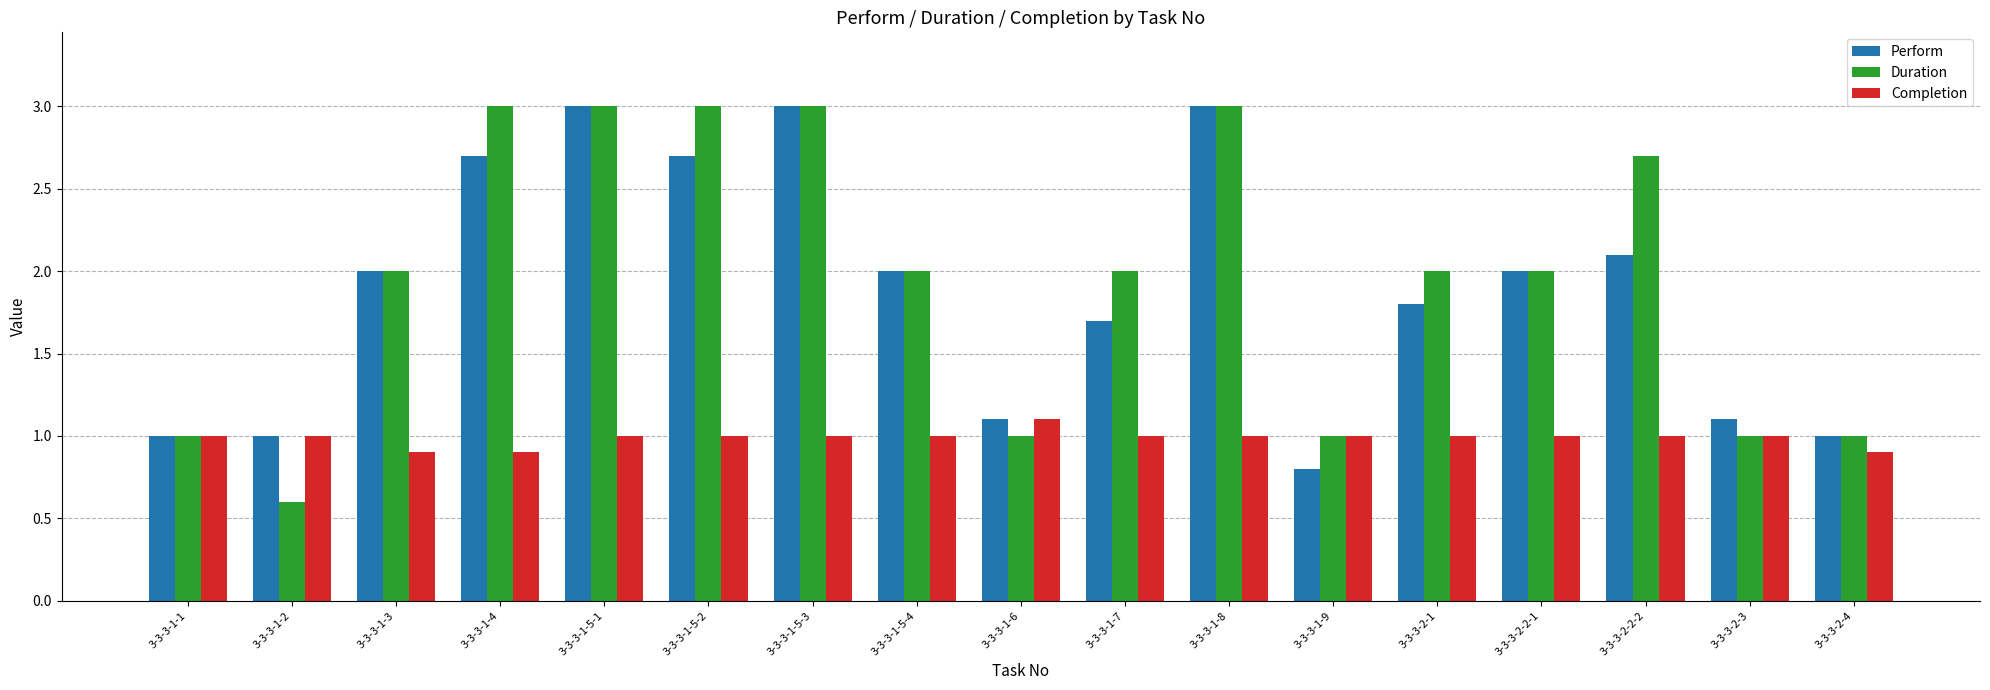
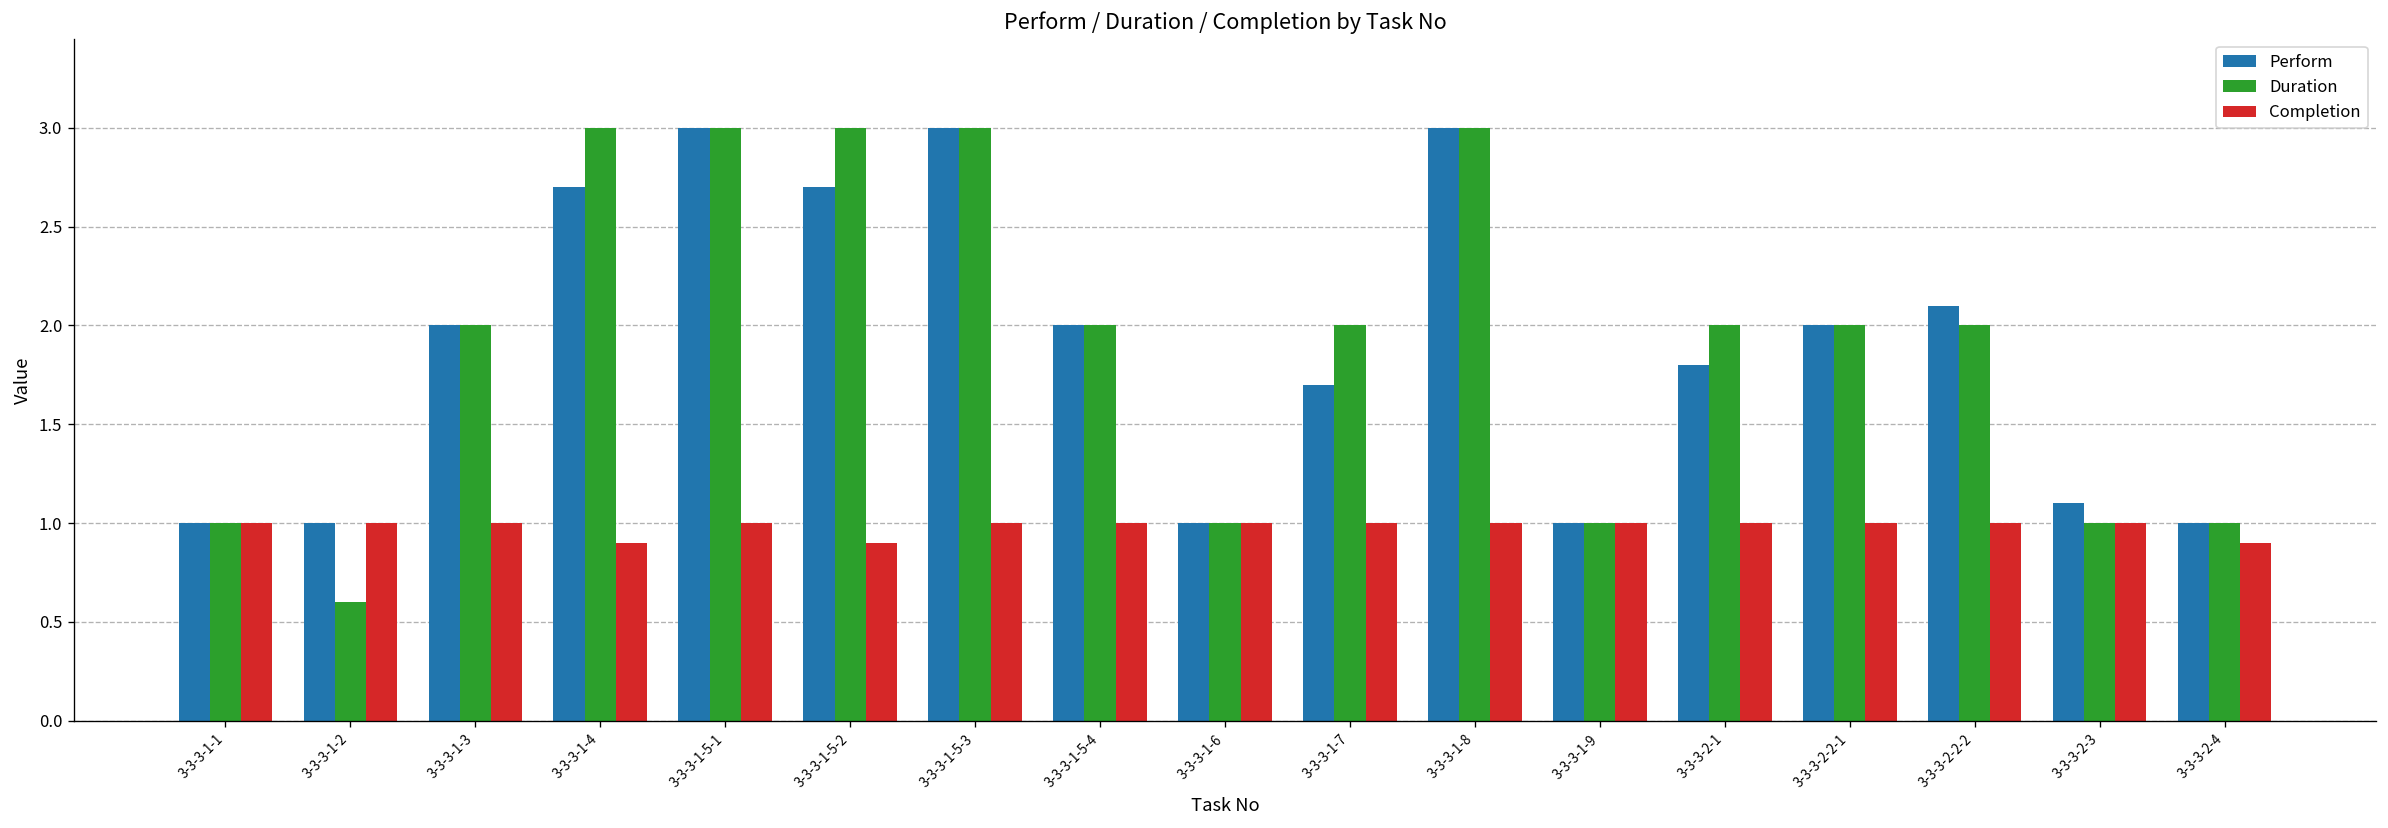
  {
    "Perform": {
      "3-3-3-1-1": 1.0,
      "3-3-3-1-2": 1.0,
      "3-3-3-1-3": 2.0,
      "3-3-3-1-4": 2.7,
      "3-3-3-1-5-1": 3.0,
      "3-3-3-1-5-2": 2.7,
      "3-3-3-1-5-3": 3.0,
      "3-3-3-1-5-4": 2.0,
-     "3-3-3-1-6": 1.1,
+     "3-3-3-1-6": 1.0,
      "3-3-3-1-7": 1.7,
      "3-3-3-1-8": 3.0,
-     "3-3-3-1-9": 0.8,
+     "3-3-3-1-9": 1.0,
      "3-3-3-2-1": 1.8,
      "3-3-3-2-2-1": 2.0,
      "3-3-3-2-2-2": 2.1,
      "3-3-3-2-3": 1.1,
      "3-3-3-2-4": 1.0
    },
    "Duration": {
      "3-3-3-1-1": 1.0,
      "3-3-3-1-2": 0.6,
      "3-3-3-1-3": 2.0,
      "3-3-3-1-4": 3.0,
      "3-3-3-1-5-1": 3.0,
      "3-3-3-1-5-2": 3.0,
      "3-3-3-1-5-3": 3.0,
      "3-3-3-1-5-4": 2.0,
      "3-3-3-1-6": 1.0,
      "3-3-3-1-7": 2.0,
      "3-3-3-1-8": 3.0,
      "3-3-3-1-9": 1.0,
      "3-3-3-2-1": 2.0,
      "3-3-3-2-2-1": 2.0,
-     "3-3-3-2-2-2": 2.7,
+     "3-3-3-2-2-2": 2.0,
      "3-3-3-2-3": 1.0,
      "3-3-3-2-4": 1.0
    },
    "Completion": {
      "3-3-3-1-1": 1.0,
      "3-3-3-1-2": 1.0,
-     "3-3-3-1-3": 0.9,
+     "3-3-3-1-3": 1.0,
      "3-3-3-1-4": 0.9,
      "3-3-3-1-5-1": 1.0,
-     "3-3-3-1-5-2": 1.0,
+     "3-3-3-1-5-2": 0.9,
      "3-3-3-1-5-3": 1.0,
      "3-3-3-1-5-4": 1.0,
-     "3-3-3-1-6": 1.1,
+     "3-3-3-1-6": 1.0,
      "3-3-3-1-7": 1.0,
      "3-3-3-1-8": 1.0,
      "3-3-3-1-9": 1.0,
      "3-3-3-2-1": 1.0,
      "3-3-3-2-2-1": 1.0,
      "3-3-3-2-2-2": 1.0,
      "3-3-3-2-3": 1.0,
      "3-3-3-2-4": 0.9
    }
  }
